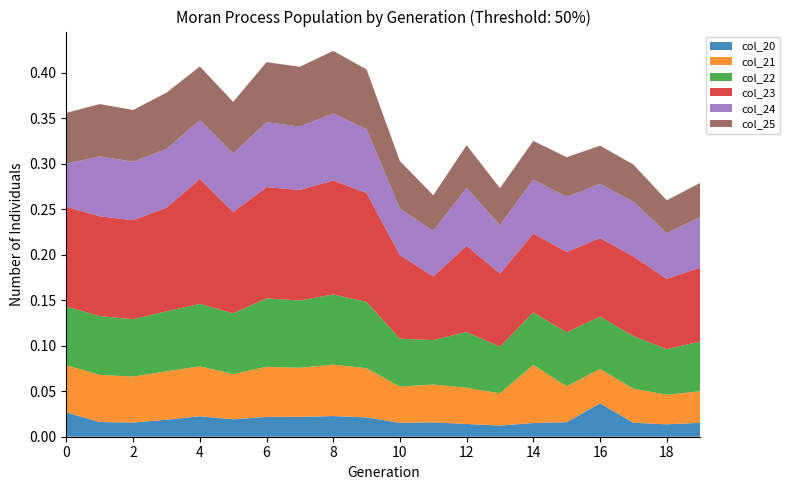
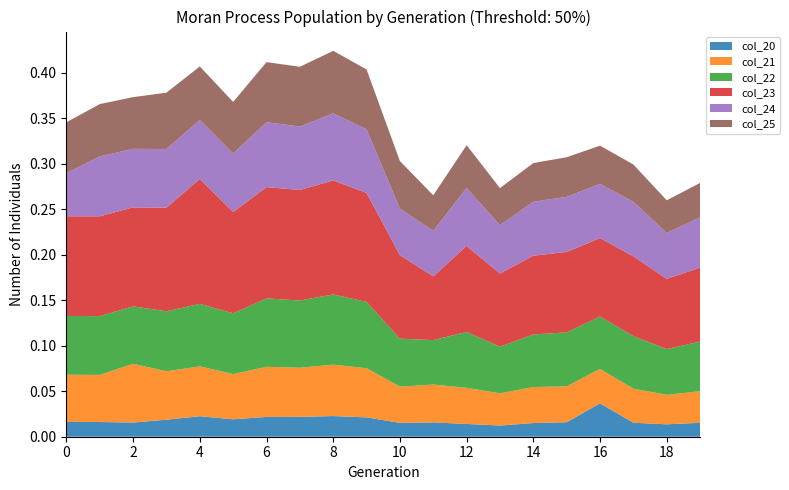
  {
    "col_20": {
-     "0": 0.03,
+     "0": 0.02,
      "2": 0.02,
      "4": 0.02,
      "6": 0.02,
      "8": 0.02,
      "10": 0.02,
      "12": 0.01,
      "14": 0.02,
      "16": 0.04,
      "18": 0.01
    },
    "col_21": {
      "0": 0.05,
-     "2": 0.05,
+     "2": 0.06,
      "4": 0.05,
      "6": 0.06,
      "8": 0.06,
      "10": 0.04,
      "12": 0.04,
-     "14": 0.06,
+     "14": 0.04,
      "16": 0.04,
      "18": 0.03
    },
    "col_22": {
      "0": 0.06,
      "2": 0.06,
      "4": 0.07,
      "6": 0.08,
      "8": 0.08,
      "10": 0.05,
      "12": 0.06,
      "14": 0.06,
      "16": 0.06,
      "18": 0.05
    },
    "col_23": {
      "0": 0.11,
      "2": 0.11,
      "4": 0.14,
      "6": 0.12,
      "8": 0.13,
      "10": 0.09,
      "12": 0.09,
      "14": 0.09,
      "16": 0.09,
      "18": 0.08
    },
    "col_24": {
      "0": 0.05,
      "2": 0.06,
      "4": 0.06,
      "6": 0.07,
      "8": 0.07,
      "10": 0.05,
      "12": 0.06,
      "14": 0.06,
      "16": 0.06,
      "18": 0.05
    },
    "col_25": {
      "0": 0.06,
      "2": 0.06,
      "4": 0.06,
      "6": 0.07,
      "8": 0.07,
      "10": 0.05,
      "12": 0.05,
      "14": 0.04,
      "16": 0.04,
      "18": 0.04
    }
  }
